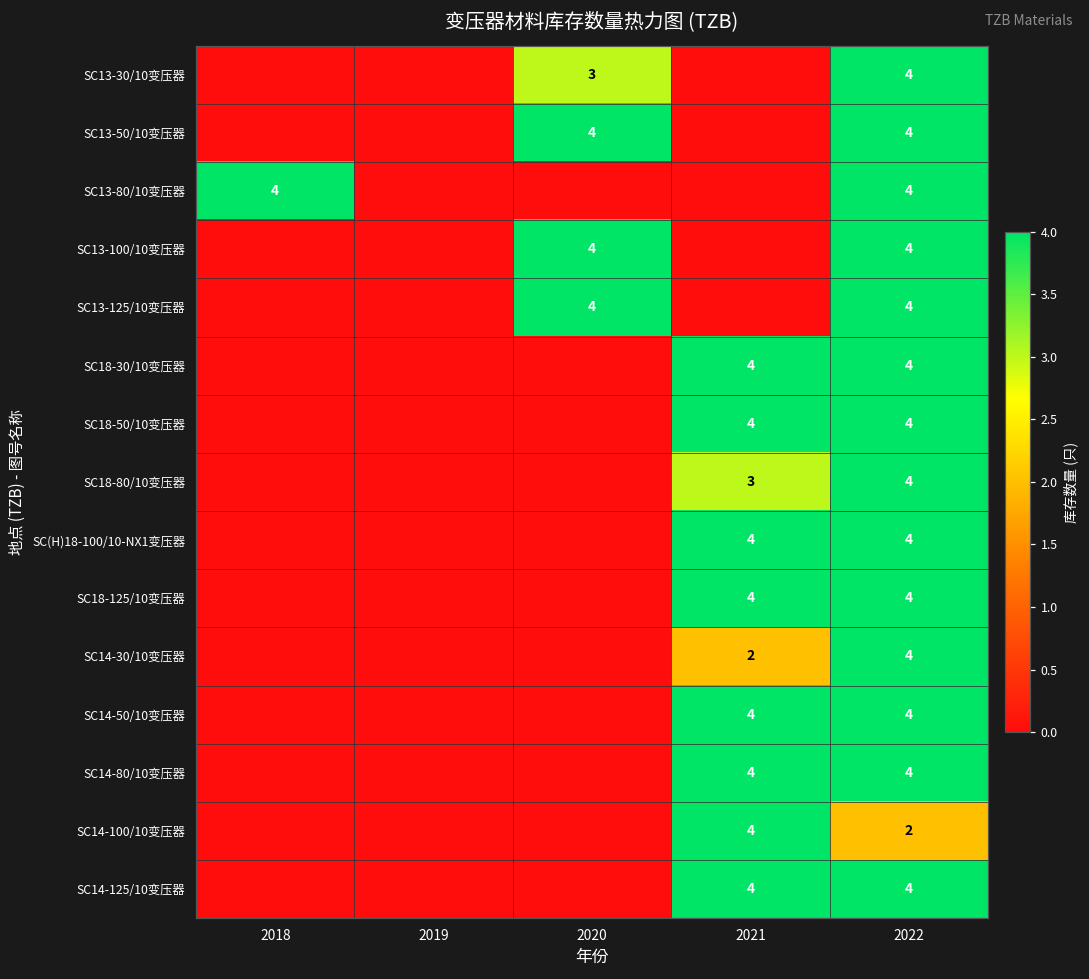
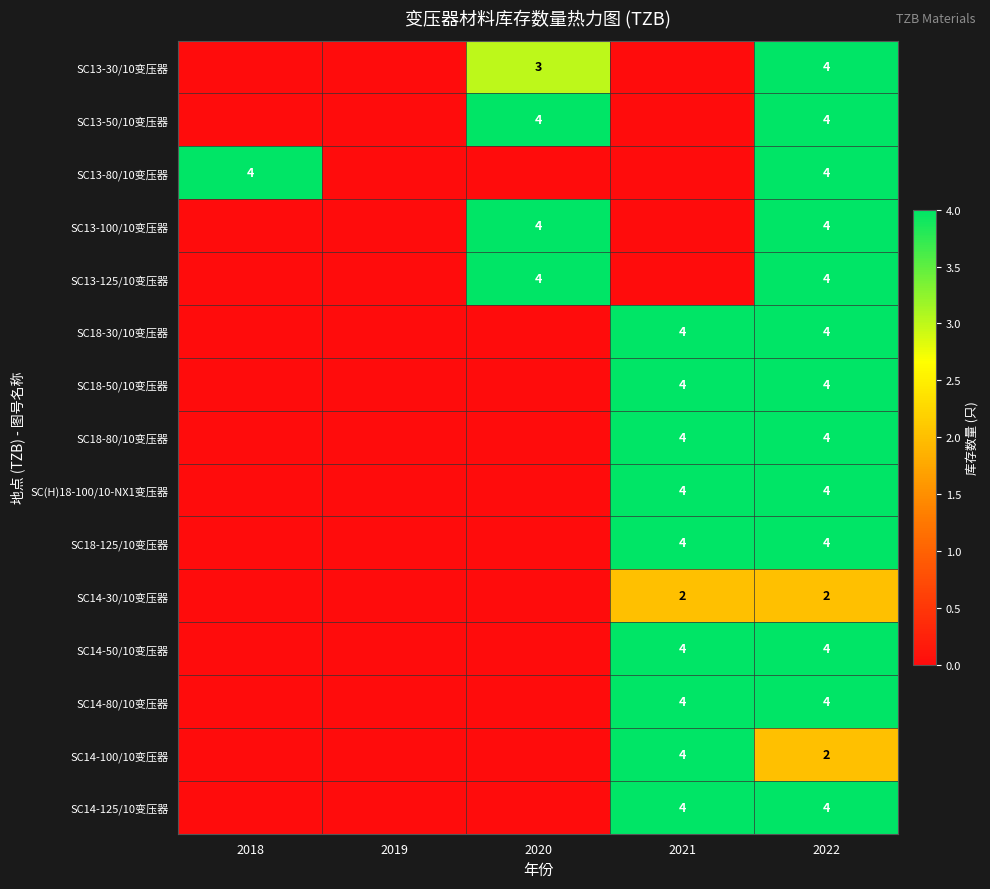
  {
    "SC13-30/10变压器": {
      "2020": 3,
      "2022": 4
    },
    "SC13-50/10变压器": {
      "2020": 4,
      "2022": 4
    },
    "SC13-80/10变压器": {
      "2018": 4,
      "2022": 4
    },
    "SC13-100/10变压器": {
      "2020": 4,
      "2022": 4
    },
    "SC13-125/10变压器": {
      "2020": 4,
      "2022": 4
    },
    "SC18-30/10变压器": {
      "2021": 4,
      "2022": 4
    },
    "SC18-50/10变压器": {
      "2021": 4,
      "2022": 4
    },
    "SC18-80/10变压器": {
-     "2021": 3,
+     "2021": 4,
      "2022": 4
    },
    "SC(H)18-100/10-NX1变压器": {
      "2021": 4,
      "2022": 4
    },
    "SC18-125/10变压器": {
      "2021": 4,
      "2022": 4
    },
    "SC14-30/10变压器": {
      "2021": 2,
-     "2022": 4
+     "2022": 2
    },
    "SC14-50/10变压器": {
      "2021": 4,
      "2022": 4
    },
    "SC14-80/10变压器": {
      "2021": 4,
      "2022": 4
    },
    "SC14-100/10变压器": {
      "2021": 4,
      "2022": 2
    },
    "SC14-125/10变压器": {
      "2021": 4,
      "2022": 4
    }
  }
